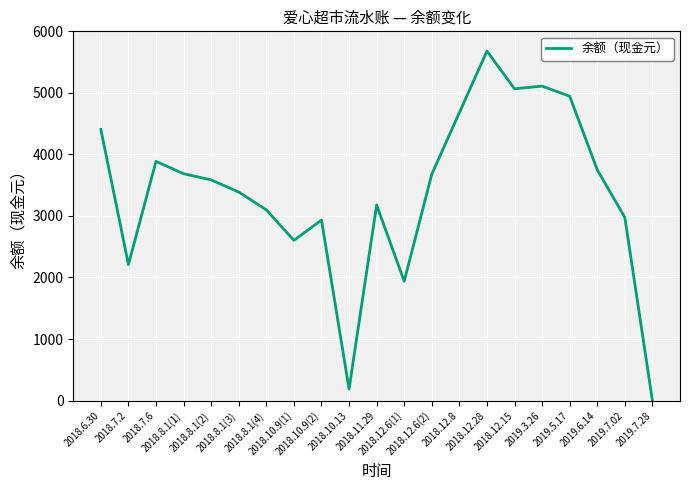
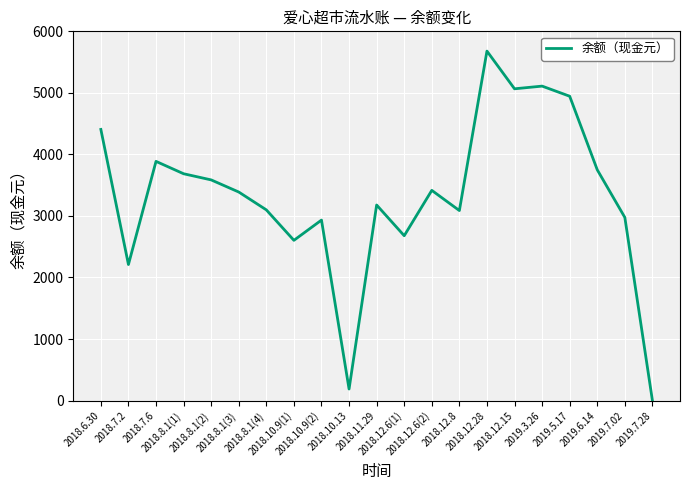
  {
    "2018.6.30": 4400,
    "2018.7.2": 2200,
    "2018.7.6": 3900,
    "2018.8.1(1)": 3700,
    "2018.8.1(2)": 3600,
    "2018.8.1(3)": 3400,
    "2018.8.1(4)": 3100,
    "2018.10.9(1)": 2600,
    "2018.10.9(2)": 2900,
    "2018.10.13": 200,
    "2018.11.29": 3200,
-   "2018.12.6(1)": 1900,
-   "2018.12.6(2)": 3700,
-   "2018.12.8": 4700,
+   "2018.12.6(1)": 2700,
+   "2018.12.6(2)": 3400,
+   "2018.12.8": 3100,
    "2018.12.28": 5700,
    "2018.12.15": 5100,
    "2019.3.26": 5100,
    "2019.5.17": 4900,
    "2019.6.14": 3700,
    "2019.7.02": 3000,
    "2019.7.28": 0
  }
